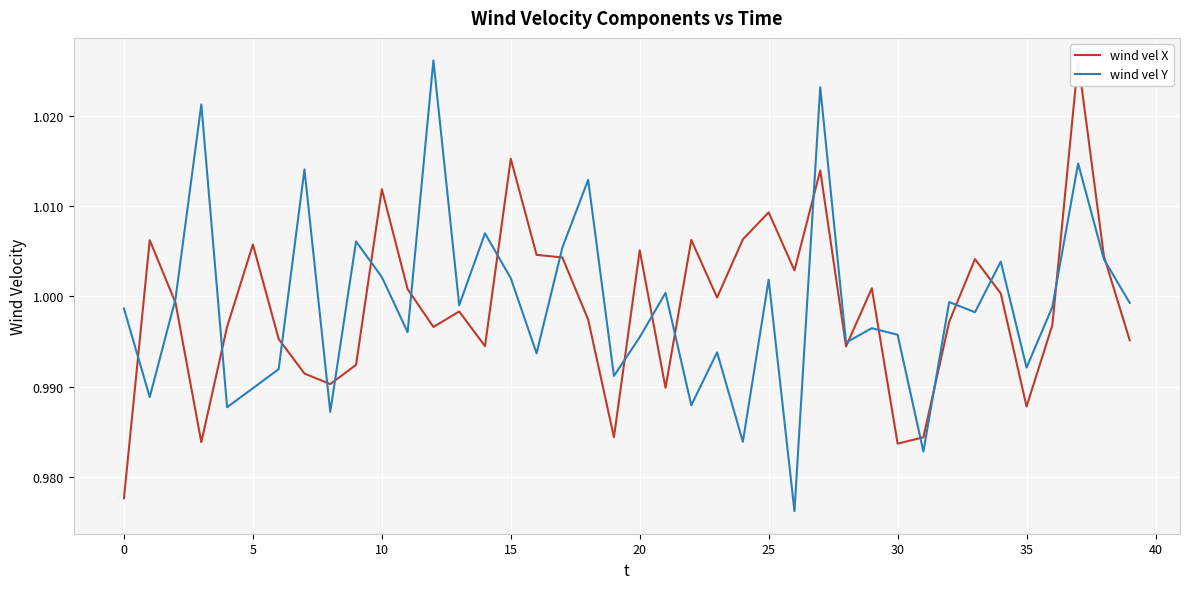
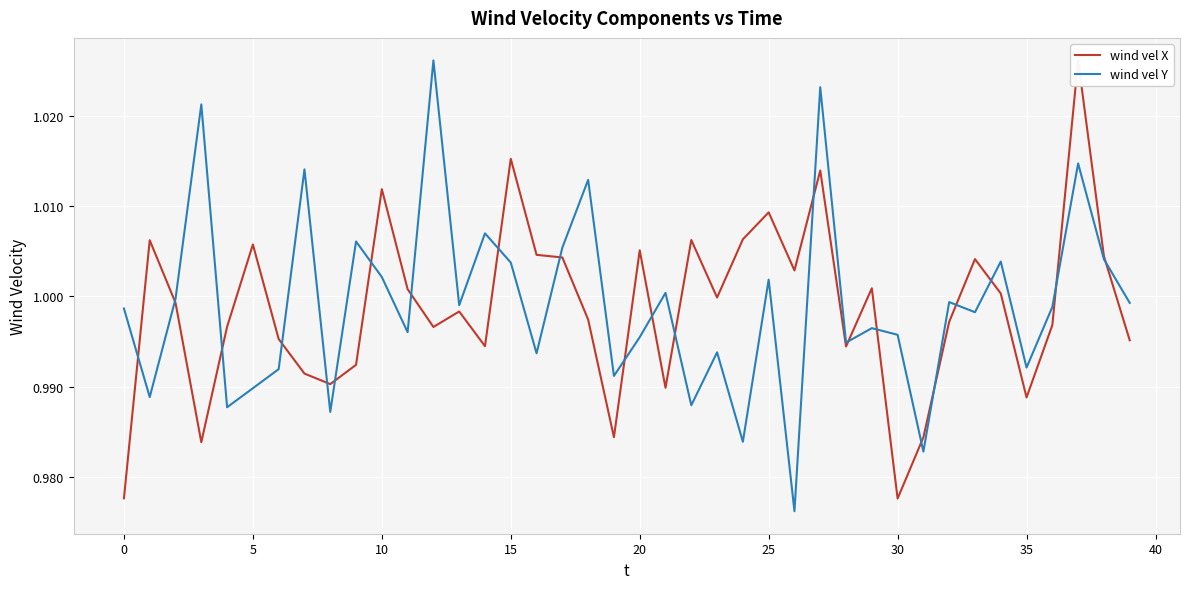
  {
    "wind vel X": {
      "0": 0.978,
      "5": 1.006,
      "10": 1.012,
      "15": 1.015,
      "20": 1.005,
      "25": 1.009,
-     "30": 0.984,
-     "35": 0.988
+     "30": 0.978,
+     "35": 0.989
    },
    "wind vel Y": {
      "0": 0.999,
      "5": 0.990,
      "10": 1.002,
-     "15": 1.002,
+     "15": 1.004,
      "20": 0.995,
      "25": 1.002,
      "30": 0.996,
      "35": 0.992
    }
  }
